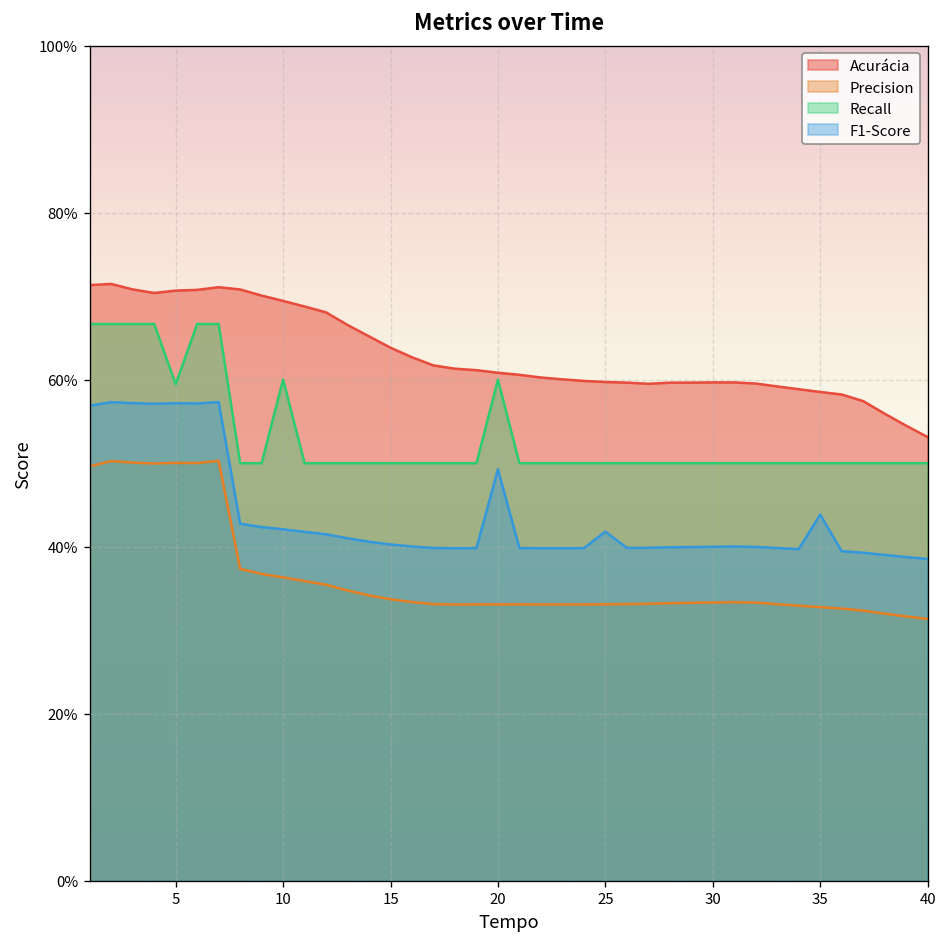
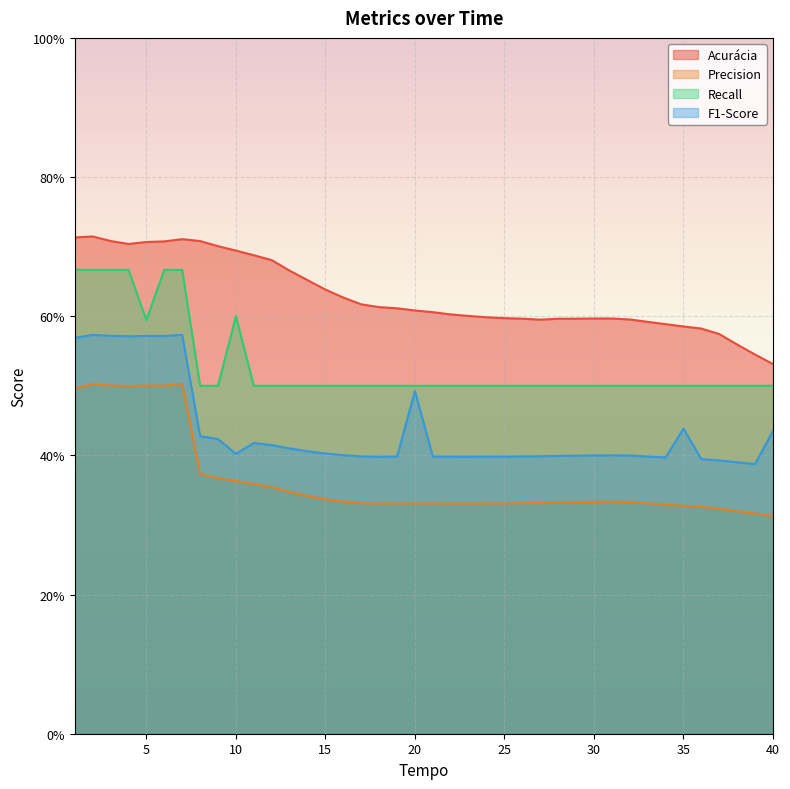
  {
    "Recall": {
      "5": "59%",
      "10": "60%",
      "15": "50%",
-     "20": "60%",
+     "20": "50%",
      "25": "50%",
      "30": "50%",
      "35": "50%",
      "40": "50%"
    },
    "F1-Score": {
      "5": "57%",
-     "10": "42%",
+     "10": "40%",
      "15": "40%",
      "20": "49%",
-     "25": "42%",
+     "25": "40%",
      "30": "40%",
      "35": "44%",
-     "40": "39%"
+     "40": "44%"
    }
  }
